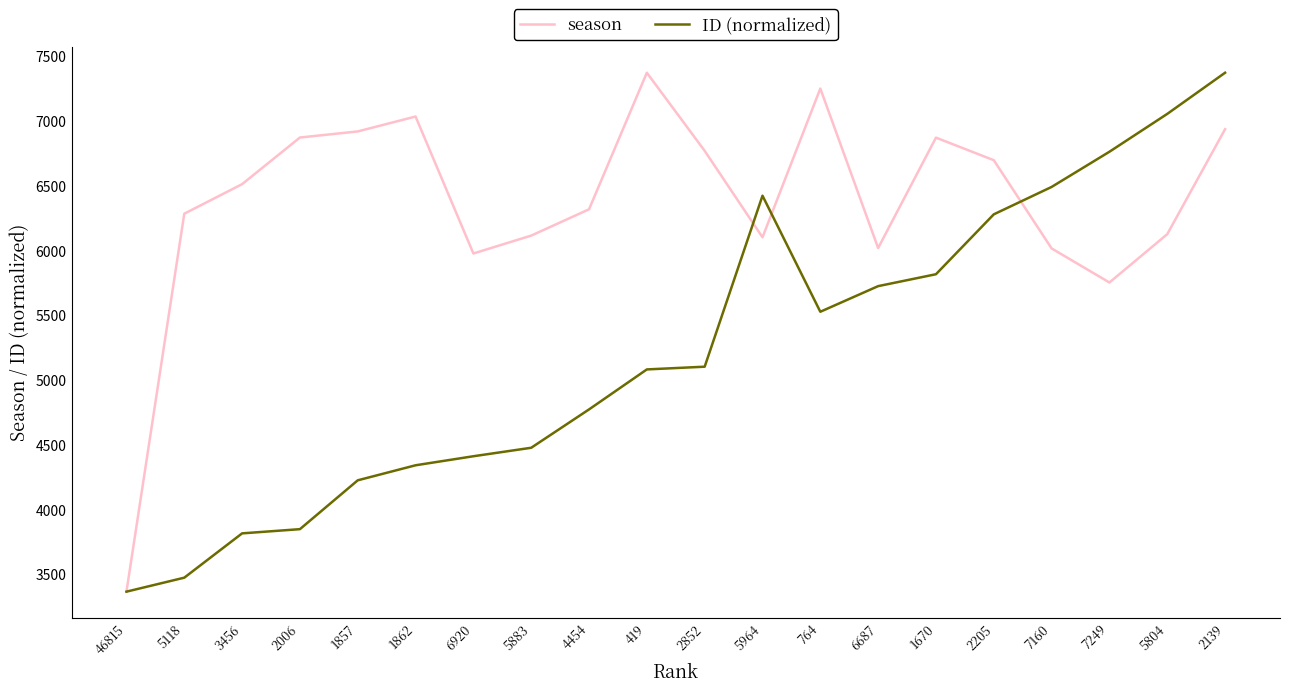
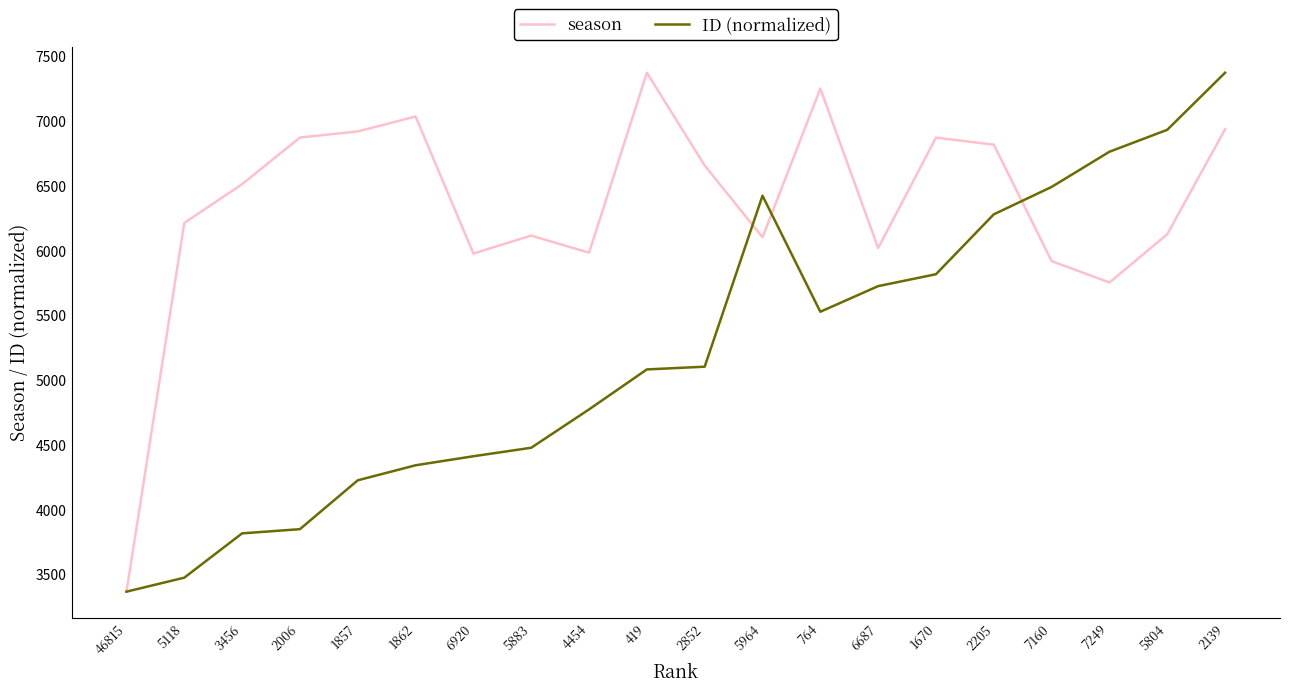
  {
    "season": {
-     "5118": 6280,
+     "5118": 6210,
      "3456": 6510,
      "2006": 6870,
      "1857": 6920,
      "1862": 7030,
      "6920": 5980,
      "5883": 6120,
-     "4454": 6320,
+     "4454": 5980,
      "419": 7370,
-     "2852": 6770,
+     "2852": 6660,
      "5964": 6100,
      "764": 7250,
      "6687": 6020,
      "1670": 6870,
-     "2205": 6700,
-     "7160": 6020,
+     "2205": 6820,
+     "7160": 5920,
      "7249": 5750,
      "5804": 6130,
      "2139": 6940
    },
    "ID (normalized)": {
      "5118": 3470,
      "3456": 3820,
      "2006": 3850,
      "1857": 4230,
      "1862": 4340,
      "6920": 4410,
      "5883": 4480,
      "4454": 4770,
      "419": 5080,
      "2852": 5100,
      "5964": 6420,
      "764": 5530,
      "6687": 5720,
      "1670": 5820,
      "2205": 6280,
      "7160": 6490,
      "7249": 6760,
-     "5804": 7050,
+     "5804": 6930,
      "2139": 7370
    }
  }
